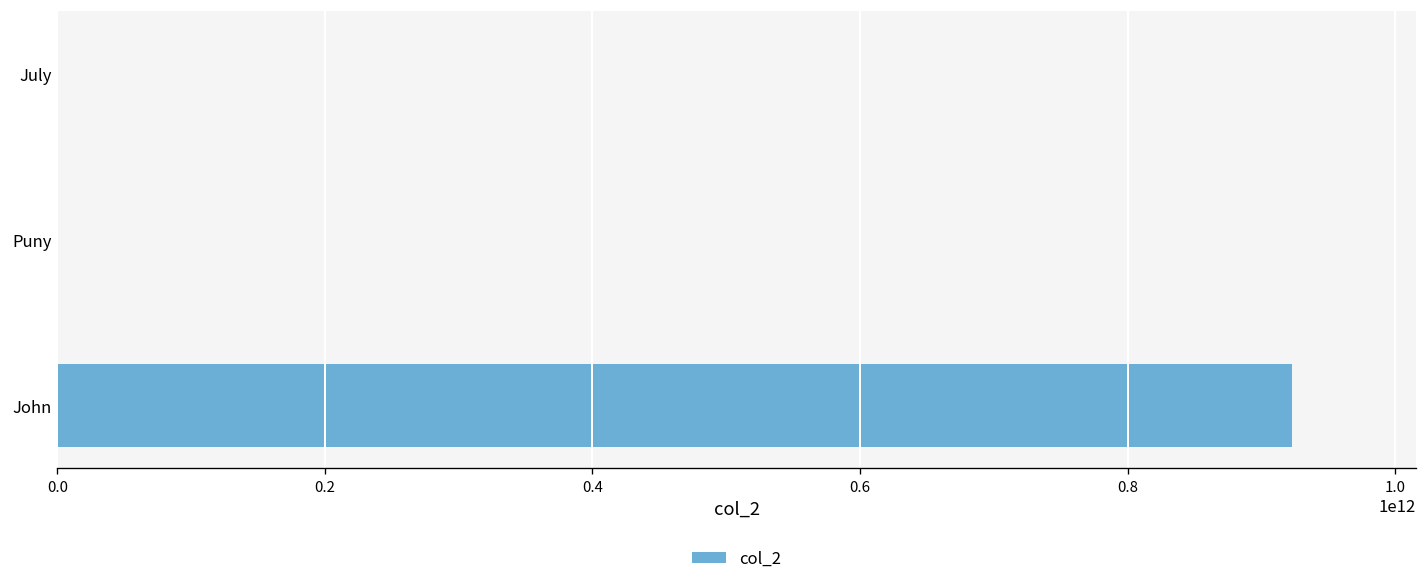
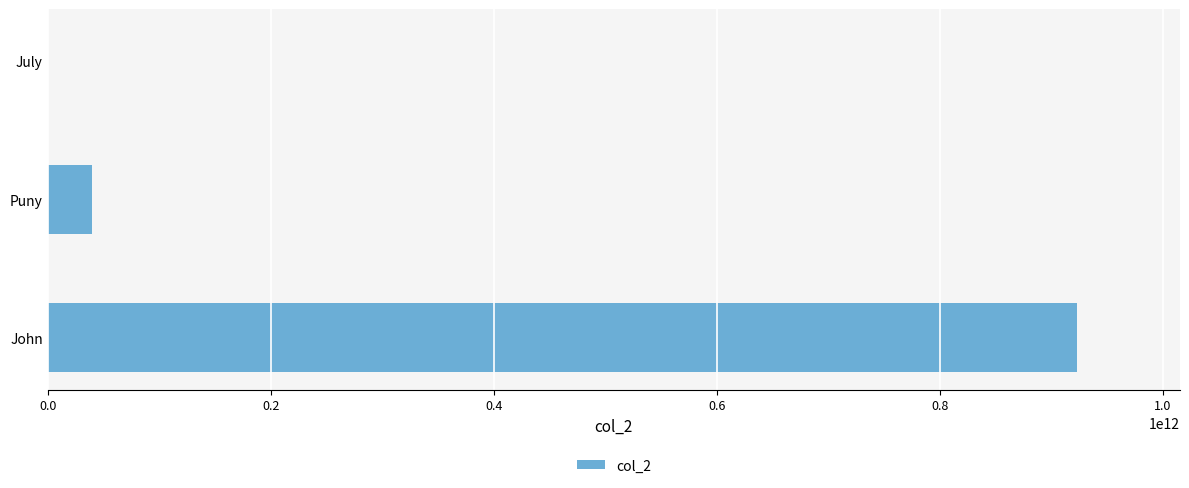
  {
-   "Puny": 0,
+   "Puny": 39000000000,
    "John": 923000000000
  }
